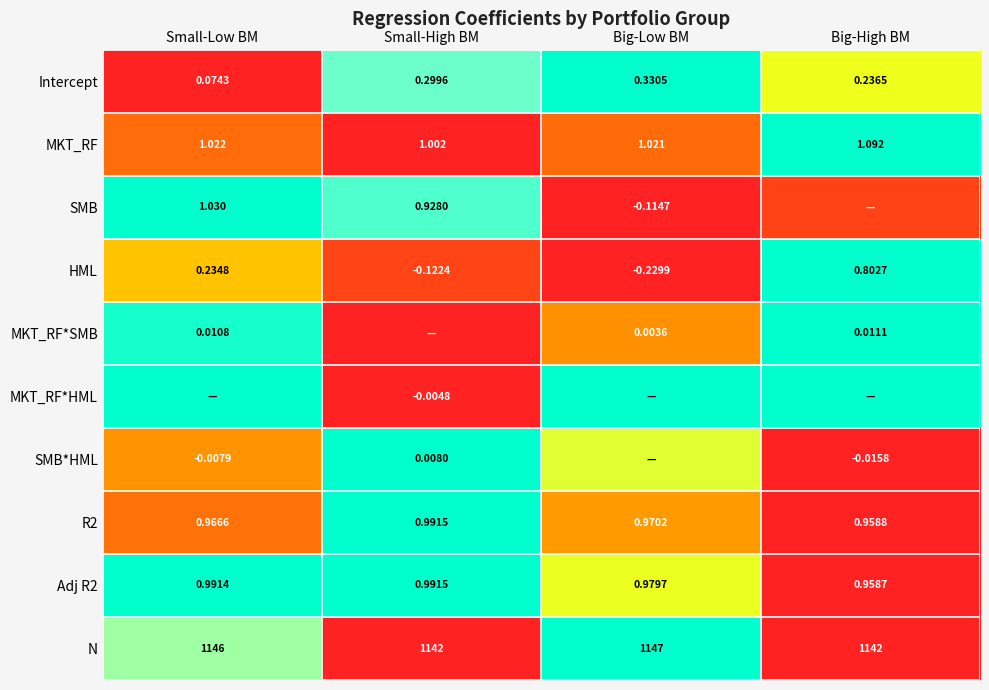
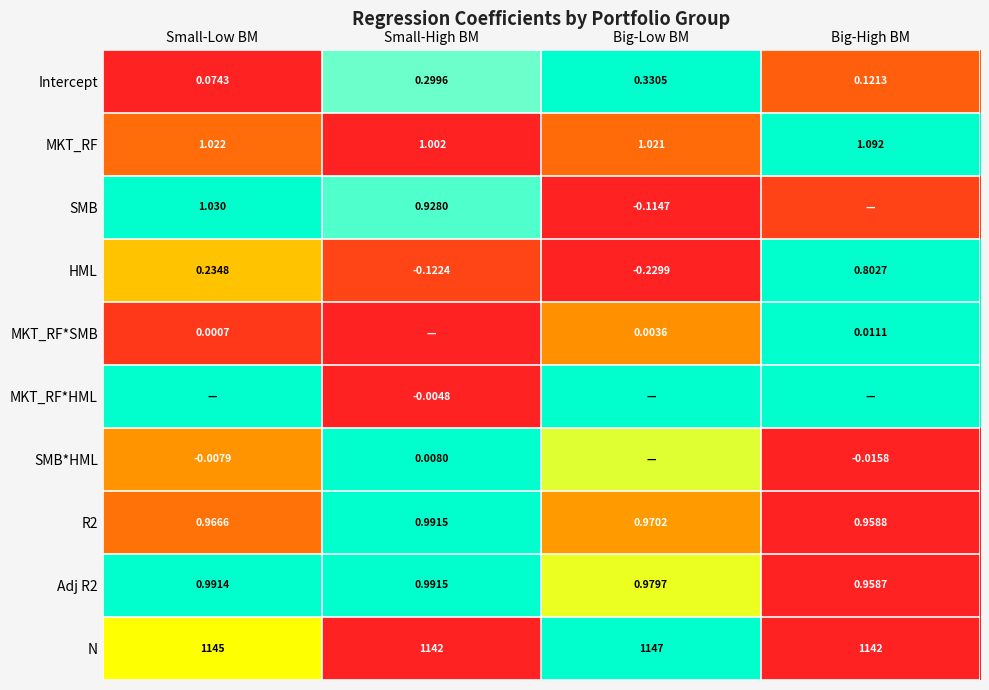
  {
    "Intercept": {
      "Small-Low BM": 0.0743,
      "Small-High BM": 0.2996,
      "Big-Low BM": 0.3305,
-     "Big-High BM": 0.2365
+     "Big-High BM": 0.1213
    },
    "MKT_RF": {
      "Small-Low BM": 1.022,
      "Small-High BM": 1.002,
      "Big-Low BM": 1.021,
      "Big-High BM": 1.092
    },
    "SMB": {
      "Small-Low BM": 1.030,
      "Small-High BM": 0.9280,
      "Big-Low BM": -0.1147
    },
    "HML": {
      "Small-Low BM": 0.2348,
      "Small-High BM": -0.1224,
      "Big-Low BM": -0.2299,
      "Big-High BM": 0.8027
    },
    "MKT_RF*SMB": {
-     "Small-Low BM": 0.0108,
+     "Small-Low BM": 0.0007,
      "Big-Low BM": 0.0036,
      "Big-High BM": 0.0111
    },
    "MKT_RF*HML": {
      "Small-High BM": -0.0048
    },
    "SMB*HML": {
      "Small-Low BM": -0.0079,
      "Small-High BM": 0.0080,
      "Big-High BM": -0.0158
    },
    "R2": {
      "Small-Low BM": 0.9666,
      "Small-High BM": 0.9915,
      "Big-Low BM": 0.9702,
      "Big-High BM": 0.9588
    },
    "Adj R2": {
      "Small-Low BM": 0.9914,
      "Small-High BM": 0.9915,
      "Big-Low BM": 0.9797,
      "Big-High BM": 0.9587
    },
    "N": {
-     "Small-Low BM": 1146,
+     "Small-Low BM": 1145,
      "Small-High BM": 1142,
      "Big-Low BM": 1147,
      "Big-High BM": 1142
    }
  }
